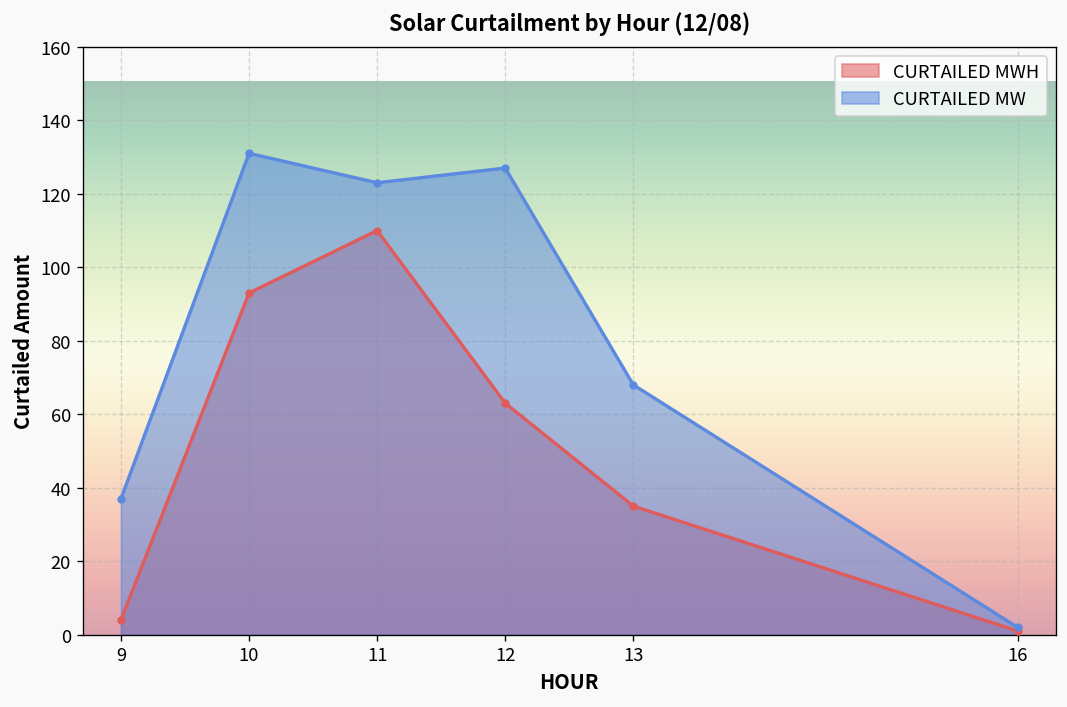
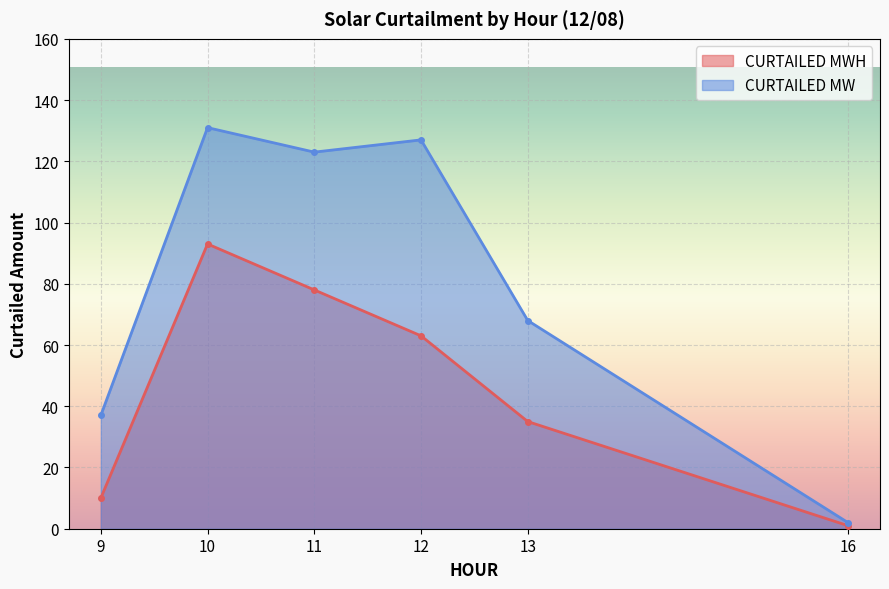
  {
    "CURTAILED MWH": {
-     "9": 4,
+     "9": 10,
      "10": 93,
-     "11": 110,
+     "11": 78,
      "12": 63,
      "13": 35,
      "16": 1
    },
    "CURTAILED MW": {
      "9": 37,
      "10": 131,
      "11": 123,
      "12": 127,
      "13": 68,
      "16": 2
    }
  }
